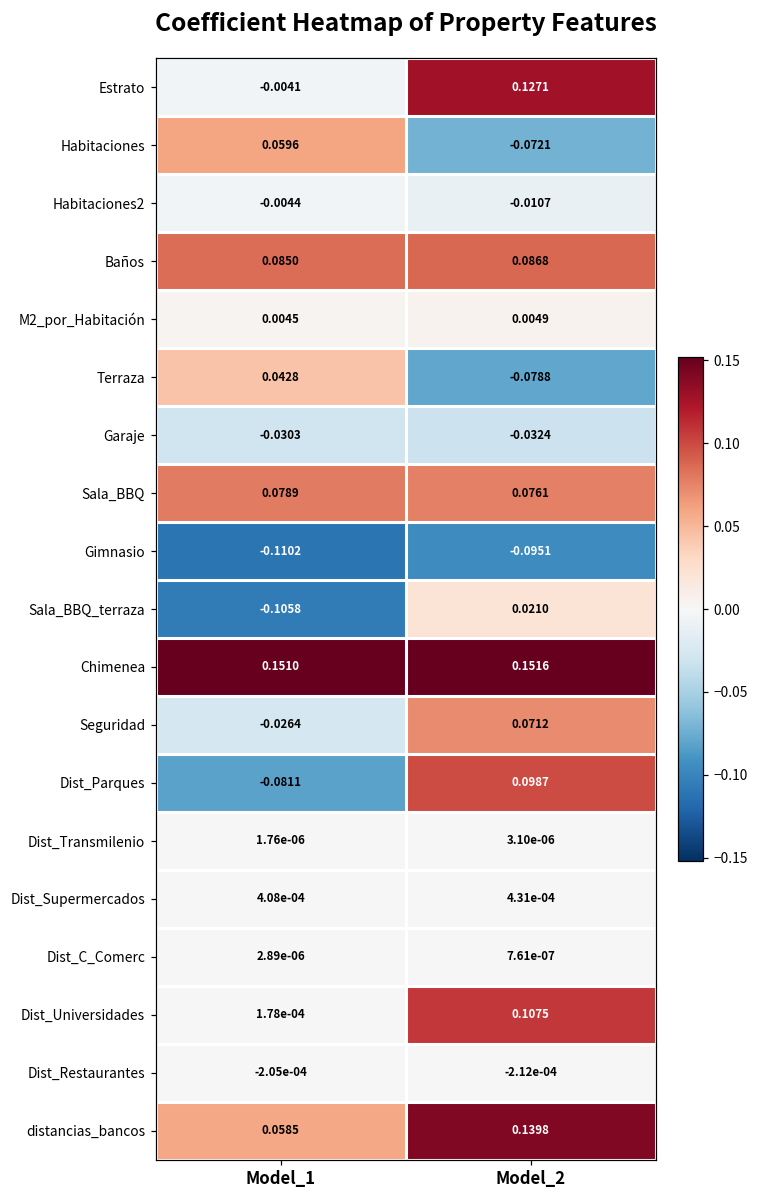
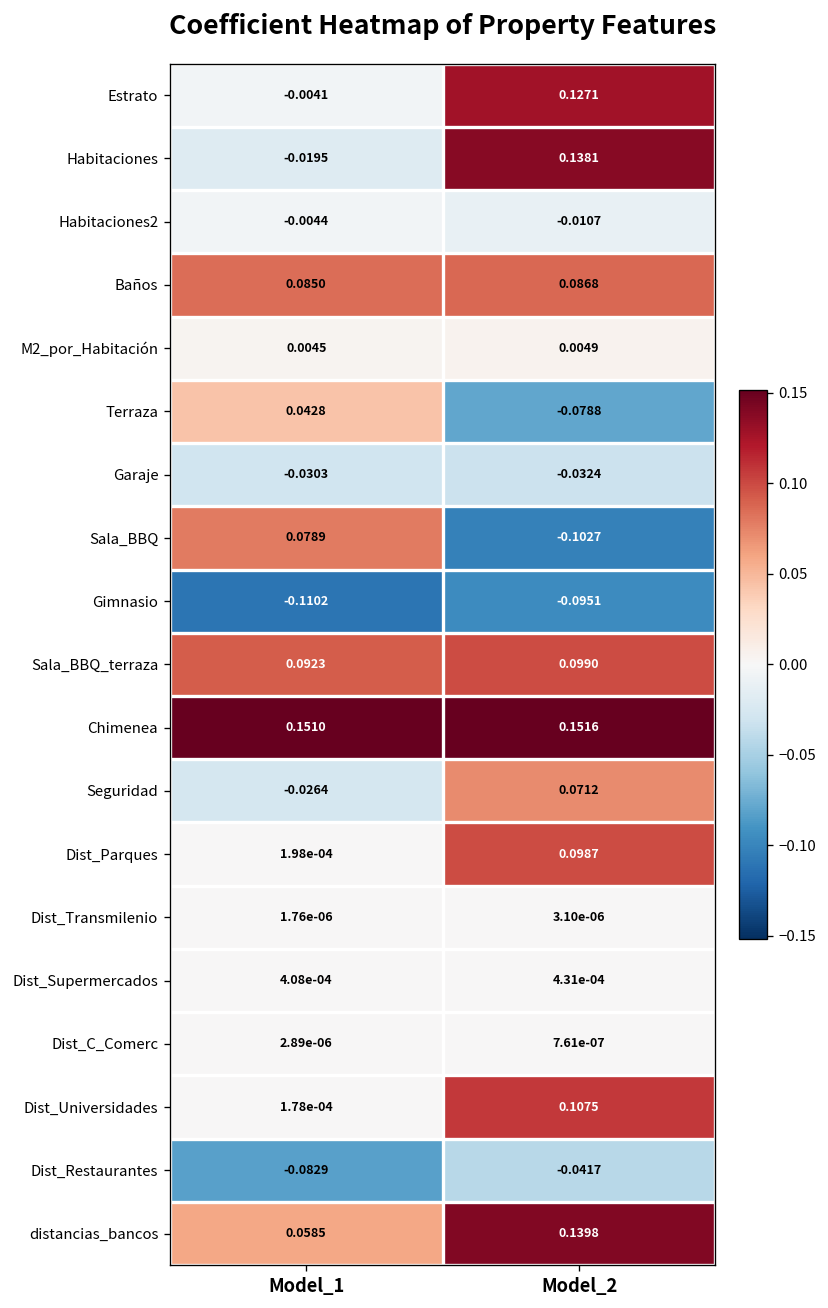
  {
    "Estrato": {
      "Model_1": "-0.0041",
      "Model_2": "0.1271"
    },
    "Habitaciones": {
-     "Model_1": "0.0596",
-     "Model_2": "-0.0721"
+     "Model_1": "-0.0195",
+     "Model_2": "0.1381"
    },
    "Habitaciones2": {
      "Model_1": "-0.0044",
      "Model_2": "-0.0107"
    },
    "Baños": {
      "Model_1": "0.0850",
      "Model_2": "0.0868"
    },
    "M2_por_Habitación": {
      "Model_1": "0.0045",
      "Model_2": "0.0049"
    },
    "Terraza": {
      "Model_1": "0.0428",
      "Model_2": "-0.0788"
    },
    "Garaje": {
      "Model_1": "-0.0303",
      "Model_2": "-0.0324"
    },
    "Sala_BBQ": {
      "Model_1": "0.0789",
-     "Model_2": "0.0761"
+     "Model_2": "-0.1027"
    },
    "Gimnasio": {
      "Model_1": "-0.1102",
      "Model_2": "-0.0951"
    },
    "Sala_BBQ_terraza": {
-     "Model_1": "-0.1058",
-     "Model_2": "0.0210"
+     "Model_1": "0.0923",
+     "Model_2": "0.0990"
    },
    "Chimenea": {
      "Model_1": "0.1510",
      "Model_2": "0.1516"
    },
    "Seguridad": {
      "Model_1": "-0.0264",
      "Model_2": "0.0712"
    },
    "Dist_Parques": {
-     "Model_1": "-0.0811",
+     "Model_1": "1.98e-04",
      "Model_2": "0.0987"
    },
    "Dist_Transmilenio": {
      "Model_1": "1.76e-06",
      "Model_2": "3.10e-06"
    },
    "Dist_Supermercados": {
      "Model_1": "4.08e-04",
      "Model_2": "4.31e-04"
    },
    "Dist_C_Comerc": {
      "Model_1": "2.89e-06",
      "Model_2": "7.61e-07"
    },
    "Dist_Universidades": {
      "Model_1": "1.78e-04",
      "Model_2": "0.1075"
    },
    "Dist_Restaurantes": {
-     "Model_1": "-2.05e-04",
-     "Model_2": "-2.12e-04"
+     "Model_1": "-0.0829",
+     "Model_2": "-0.0417"
    },
    "distancias_bancos": {
      "Model_1": "0.0585",
      "Model_2": "0.1398"
    }
  }
